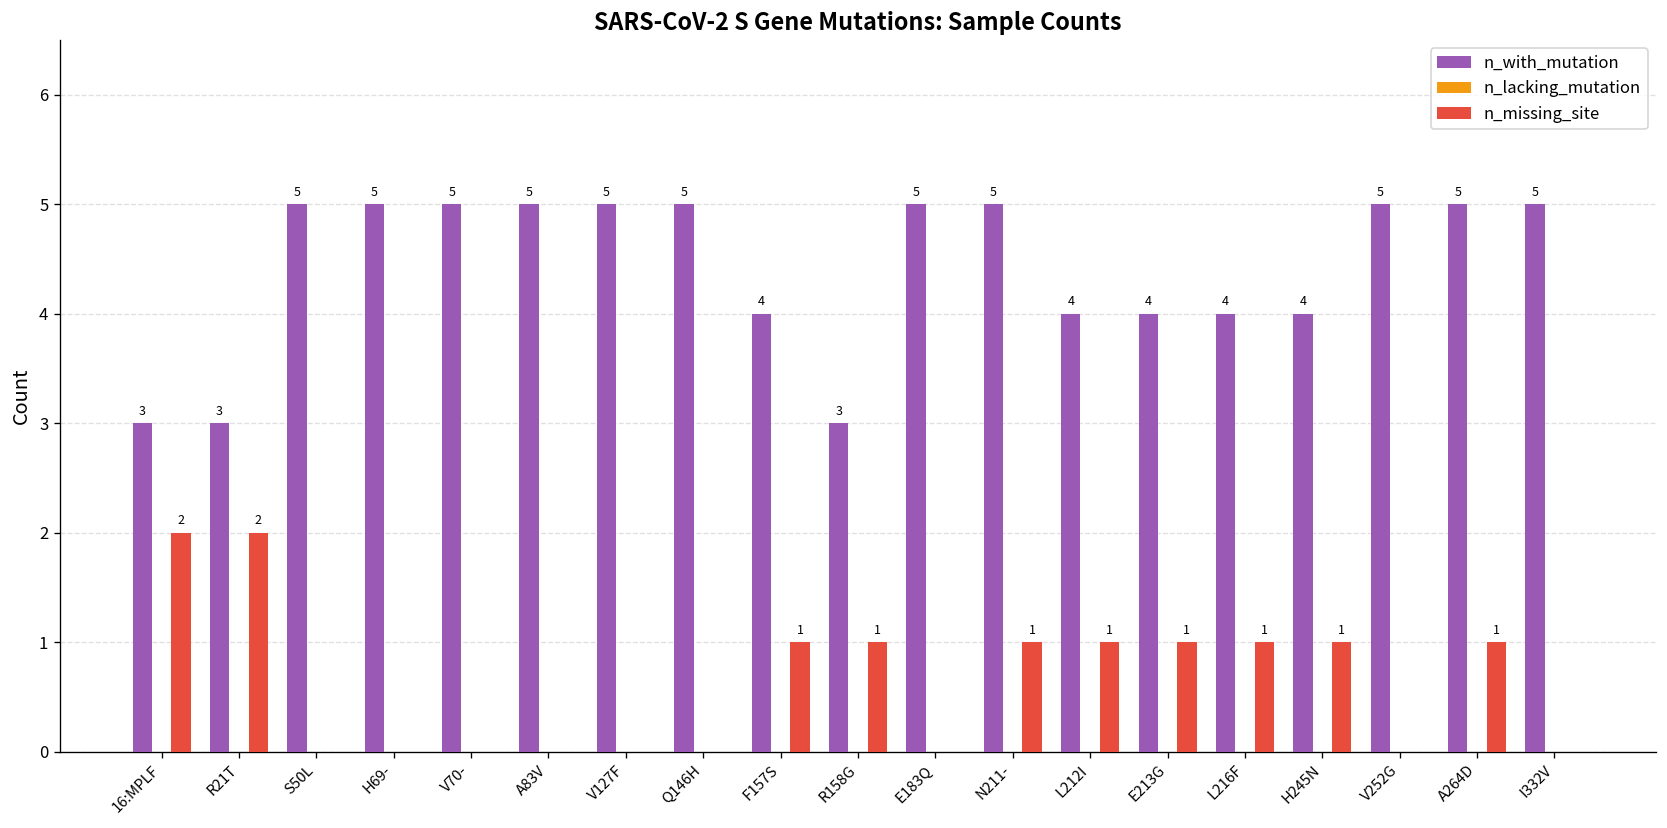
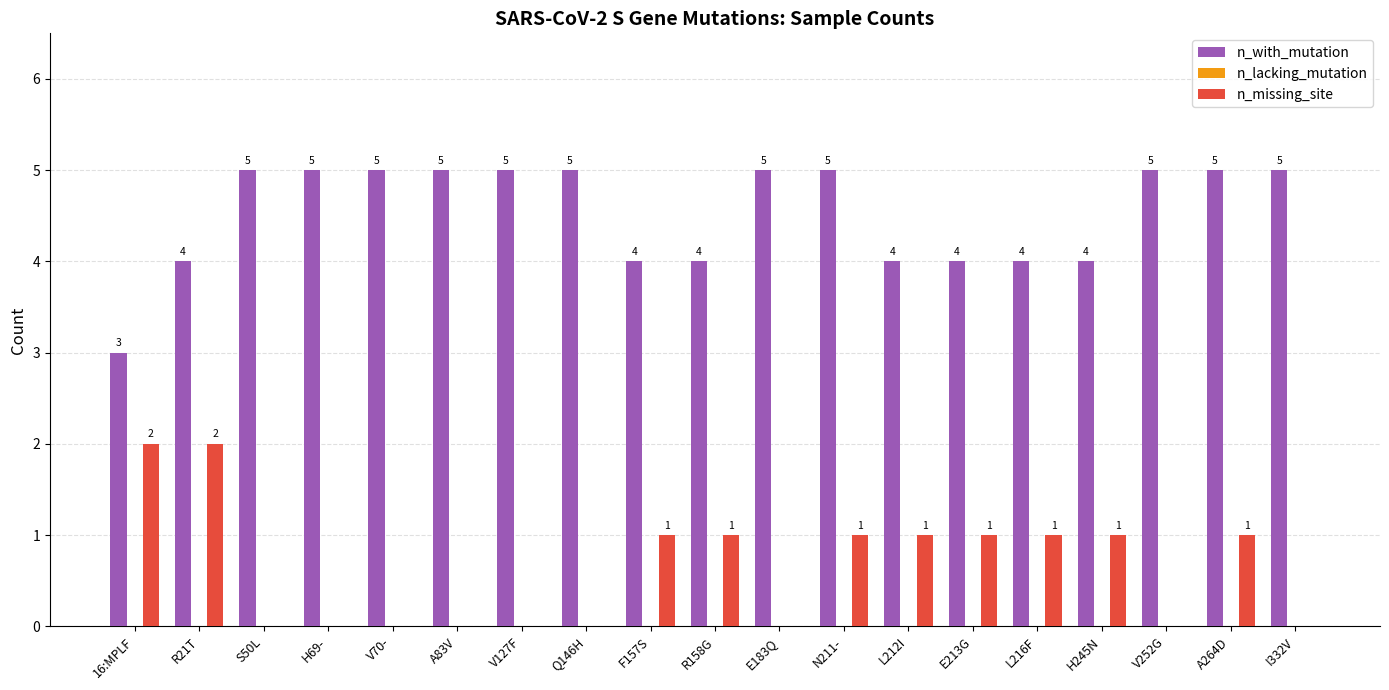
  {
    "n_with_mutation": {
      "16:MPLF": 3,
-     "R21T": 3,
+     "R21T": 4,
      "S50L": 5,
      "H69-": 5,
      "V70-": 5,
      "A83V": 5,
      "V127F": 5,
      "Q146H": 5,
      "F157S": 4,
-     "R158G": 3,
+     "R158G": 4,
      "E183Q": 5,
      "N211-": 5,
      "L212I": 4,
      "E213G": 4,
      "L216F": 4,
      "H245N": 4,
      "V252G": 5,
      "A264D": 5,
      "I332V": 5
    },
    "n_lacking_mutation": {
      "16:MPLF": 0.0,
      "R21T": 0.0,
      "S50L": 0.0,
      "H69-": 0.0,
      "V70-": 0.0,
      "A83V": 0.0,
      "V127F": 0.0,
      "Q146H": 0.0,
      "F157S": 0.0,
      "R158G": 0.0,
      "E183Q": 0.0,
      "N211-": 0.0,
      "L212I": 0.0,
      "E213G": 0.0,
      "L216F": 0.0,
      "H245N": 0.0,
      "V252G": 0.0,
      "A264D": 0.0,
      "I332V": 0.0
    },
    "n_missing_site": {
      "16:MPLF": 2,
      "R21T": 2,
      "F157S": 1,
      "R158G": 1,
      "N211-": 1,
      "L212I": 1,
      "E213G": 1,
      "L216F": 1,
      "H245N": 1,
      "A264D": 1
    }
  }
